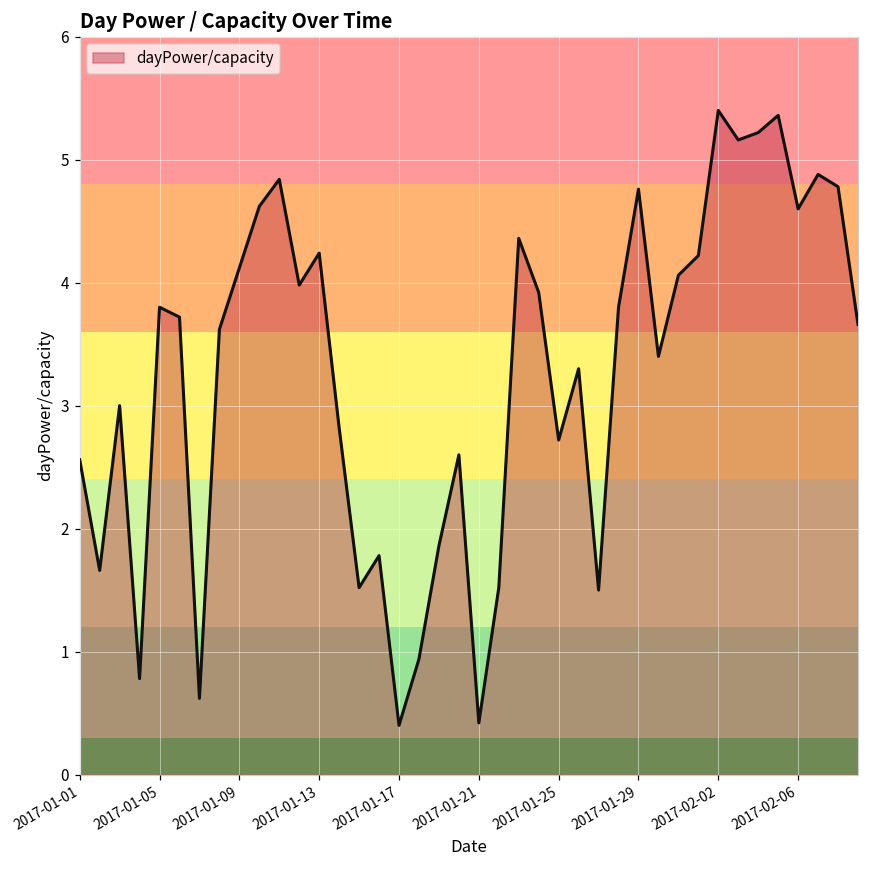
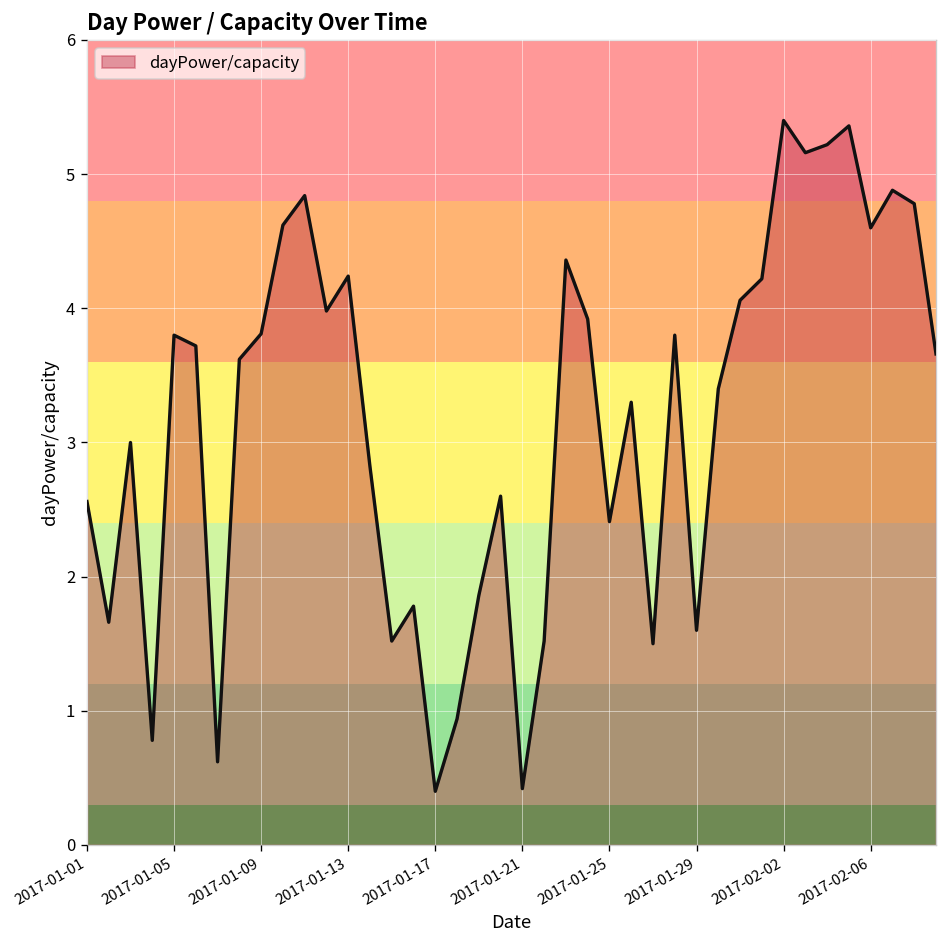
  {
    "2017-01-01": 2.56,
    "2017-01-05": 3.80,
-   "2017-01-09": 4.12,
+   "2017-01-09": 3.81,
    "2017-01-13": 4.24,
    "2017-01-17": 0.40,
    "2017-01-21": 0.42,
-   "2017-01-25": 2.72,
-   "2017-01-29": 4.76,
+   "2017-01-25": 2.41,
+   "2017-01-29": 1.60,
    "2017-02-02": 5.40,
    "2017-02-06": 4.60
  }
